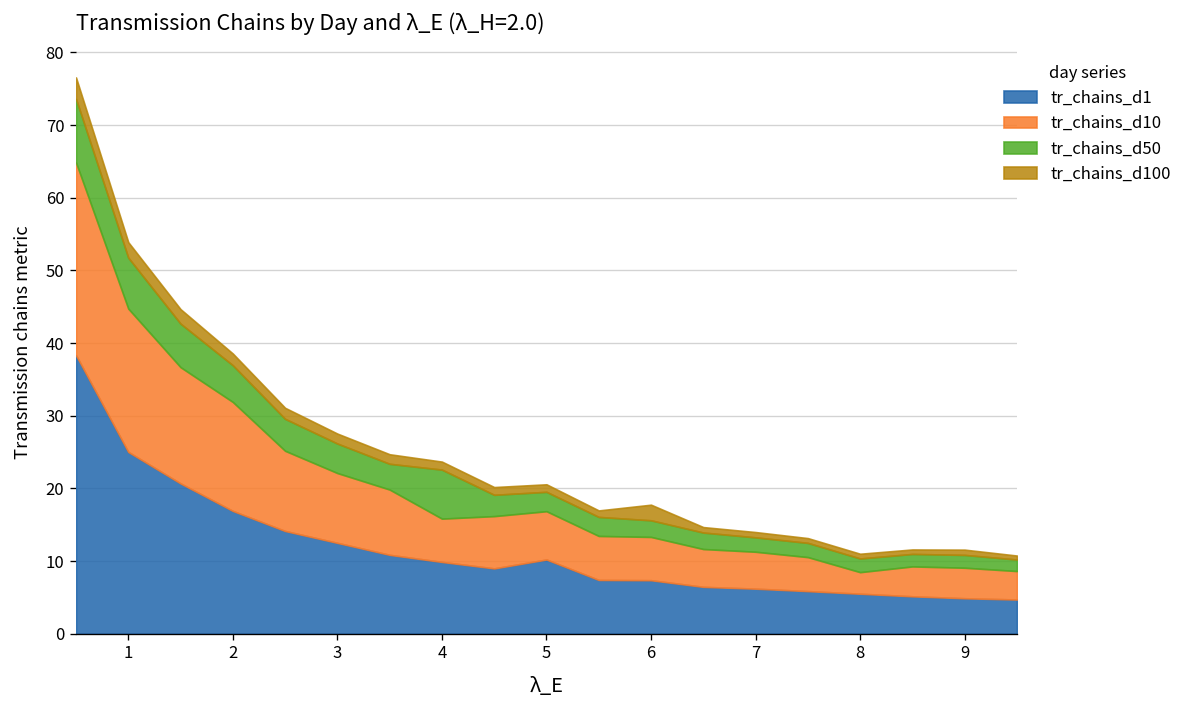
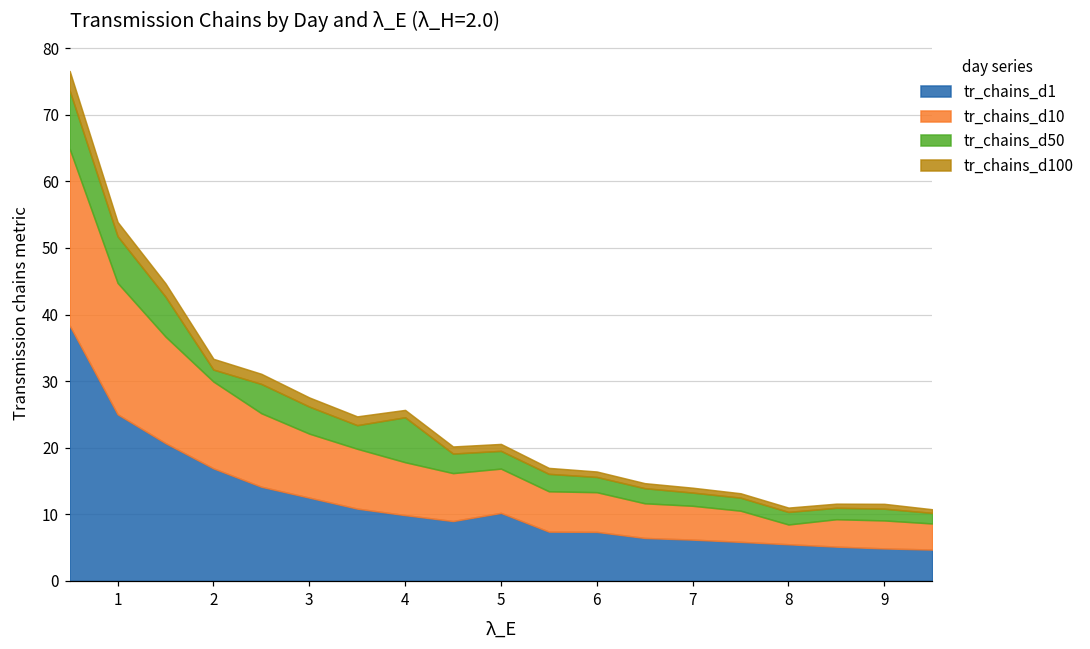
  {
    "tr_chains_d1": {
      "1": 25,
      "2": 17,
      "3": 13,
      "4": 10,
      "5": 10,
      "6": 7,
      "7": 6,
      "8": 6,
      "9": 5
    },
    "tr_chains_d10": {
      "1": 20,
-     "2": 15,
+     "2": 13,
      "3": 10,
-     "4": 6,
+     "4": 8,
      "5": 7,
      "6": 6,
      "7": 5,
      "8": 3,
      "9": 4
    },
    "tr_chains_d50": {
      "1": 7,
-     "2": 5,
+     "2": 2,
      "3": 4,
      "4": 7,
      "5": 3,
      "6": 2,
      "7": 2,
      "8": 2,
      "9": 2
    },
    "tr_chains_d100": {
      "1": 2,
      "2": 2,
      "3": 1,
      "4": 1,
      "5": 1,
-     "6": 2,
+     "6": 1,
      "7": 1,
      "8": 1,
      "9": 1
    }
  }
